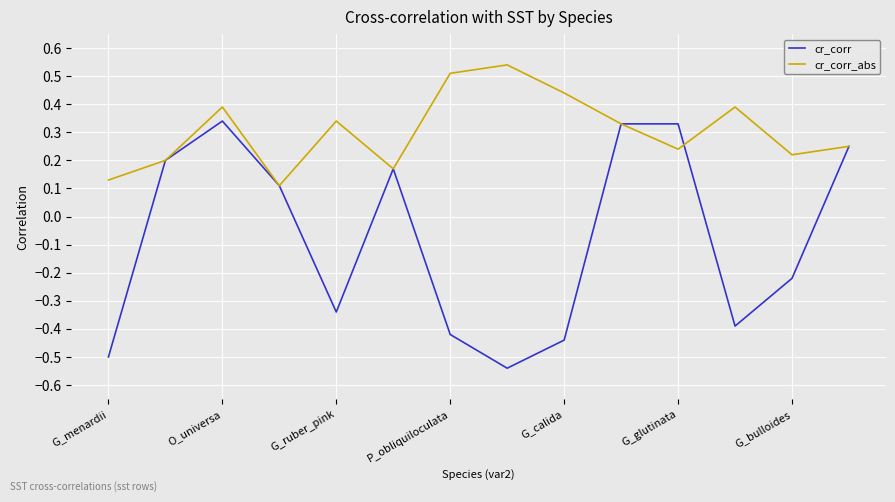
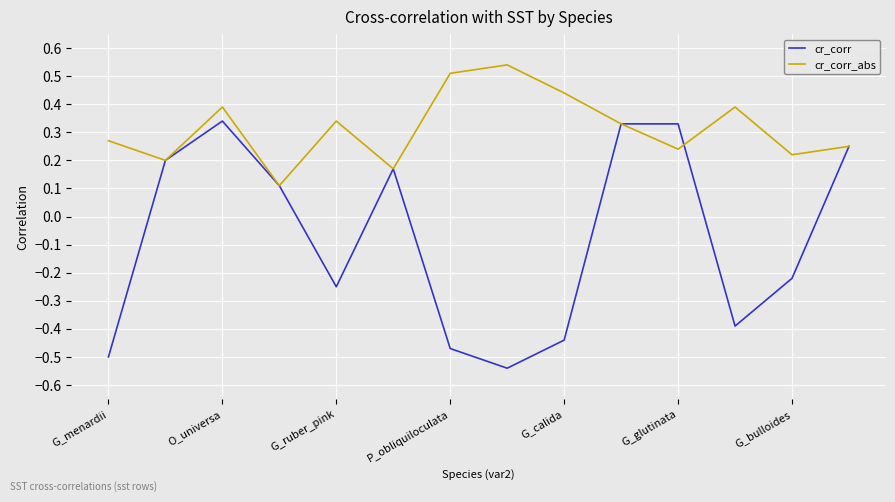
  {
    "cr_corr": {
      "G_menardii": -0.50,
      "O_universa": 0.34,
-     "G_ruber_pink": -0.34,
-     "P_obliquiloculata": -0.42,
+     "G_ruber_pink": -0.25,
+     "P_obliquiloculata": -0.47,
      "G_calida": -0.44,
      "G_glutinata": 0.33,
      "G_bulloides": -0.22
    },
    "cr_corr_abs": {
-     "G_menardii": 0.13,
+     "G_menardii": 0.27,
      "O_universa": 0.39,
      "G_ruber_pink": 0.34,
      "P_obliquiloculata": 0.51,
      "G_calida": 0.44,
      "G_glutinata": 0.24,
      "G_bulloides": 0.22
    }
  }
